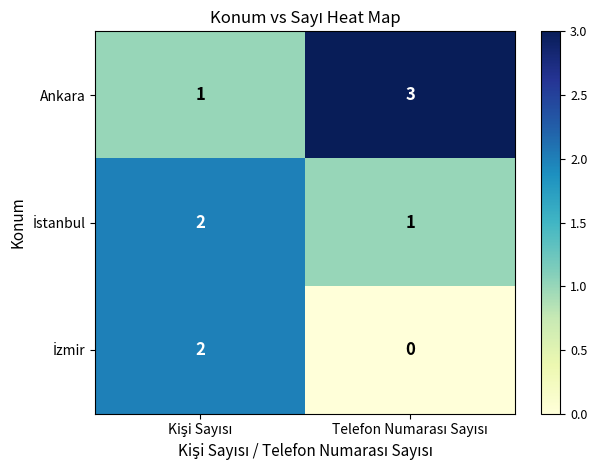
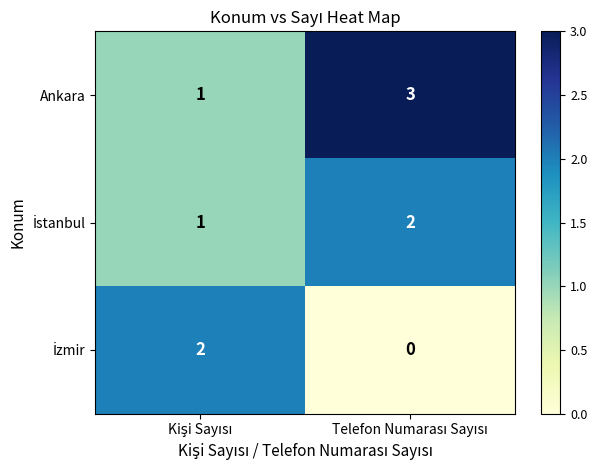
  {
    "Ankara": {
      "Kişi Sayısı": 1,
      "Telefon Numarası Sayısı": 3
    },
    "İstanbul": {
-     "Kişi Sayısı": 2,
-     "Telefon Numarası Sayısı": 1
+     "Kişi Sayısı": 1,
+     "Telefon Numarası Sayısı": 2
    },
    "İzmir": {
      "Kişi Sayısı": 2,
      "Telefon Numarası Sayısı": 0
    }
  }
